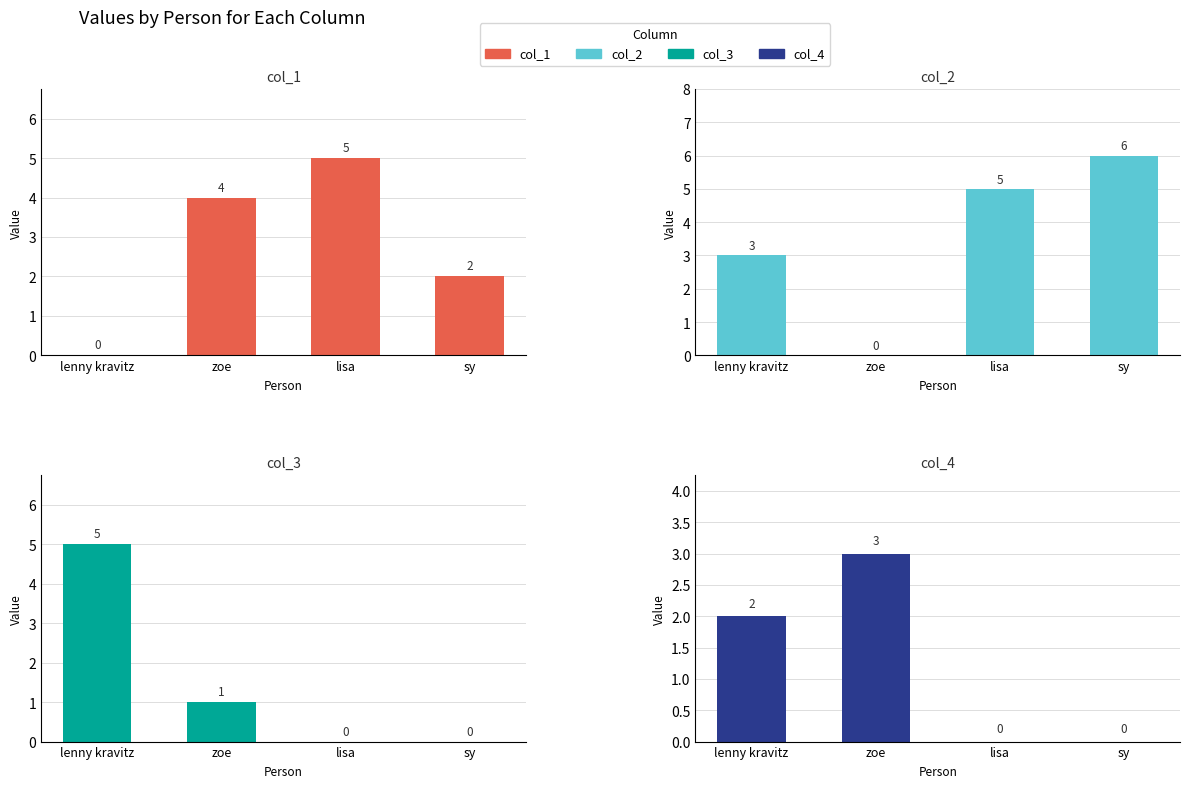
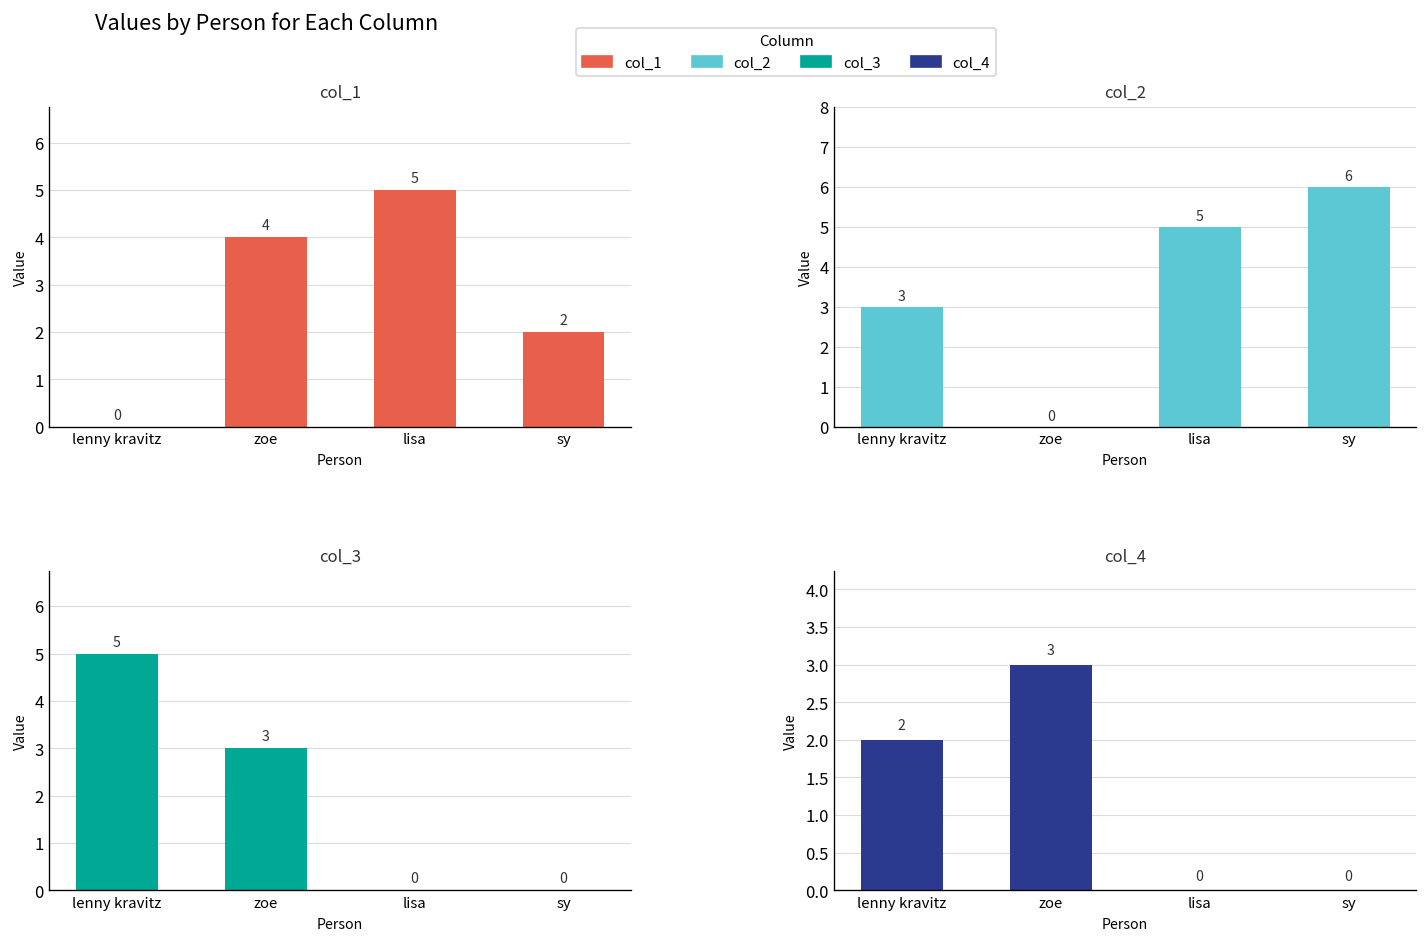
  {
    "col_1": {
      "lenny kravitz": 0,
      "zoe": 4,
      "lisa": 5,
      "sy": 2
    },
    "col_2": {
      "lenny kravitz": 3,
      "zoe": 0,
      "lisa": 5,
      "sy": 6
    },
    "col_3": {
      "lenny kravitz": 5,
-     "zoe": 1,
+     "zoe": 3,
      "lisa": 0,
      "sy": 0
    },
    "col_4": {
      "lenny kravitz": 2,
      "zoe": 3,
      "lisa": 0,
      "sy": 0
    }
  }
